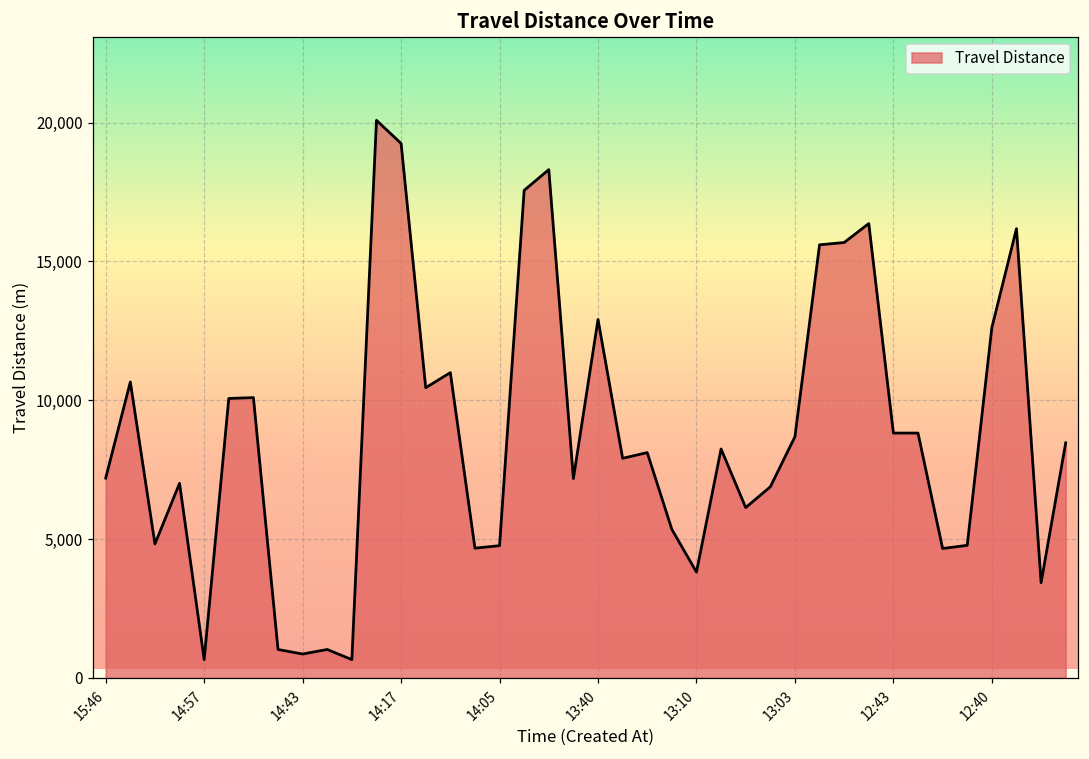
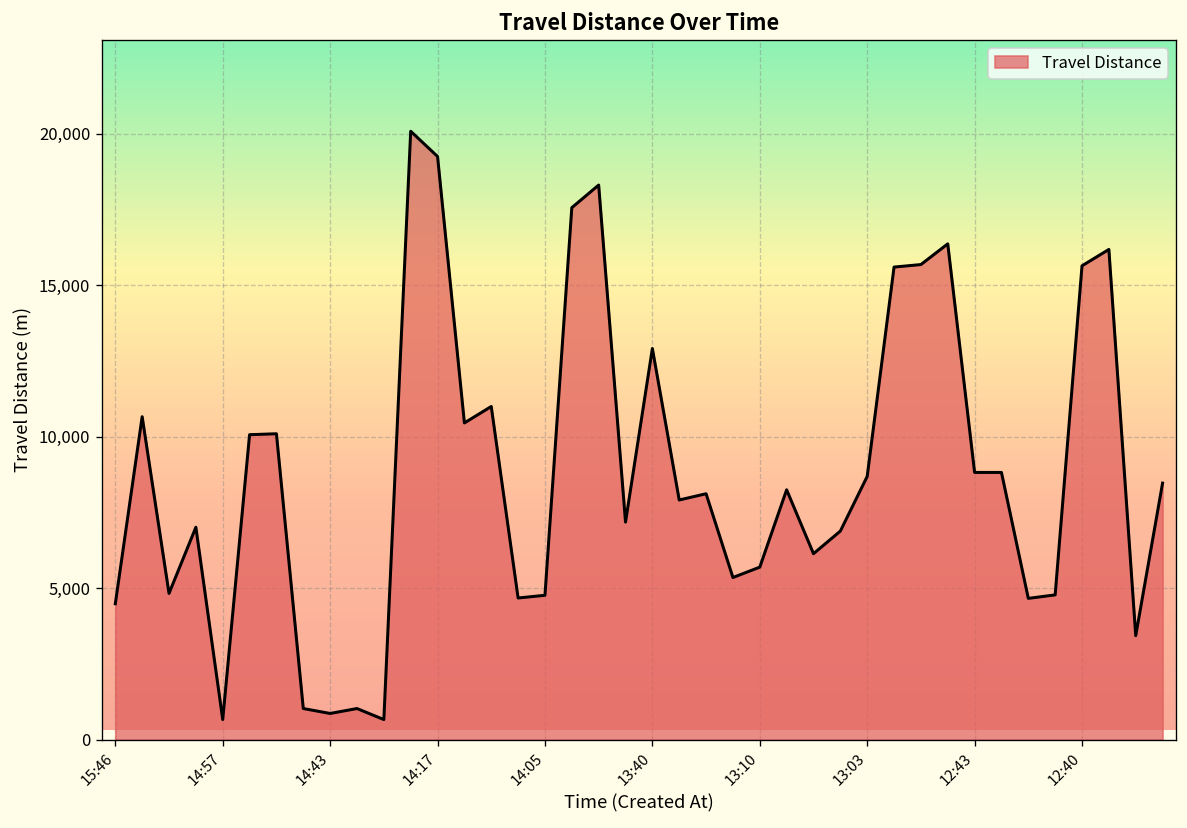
  {
-   "15:46": "7,200",
+   "15:46": "4,500",
    "14:57": "700",
    "14:43": "900",
    "14:17": "19,200",
    "13:40": "12,900",
-   "13:10": "3,800",
+   "13:10": "5,700",
    "13:03": "8,700",
-   "12:40": "12,600"
+   "12:40": "15,600"
  }
